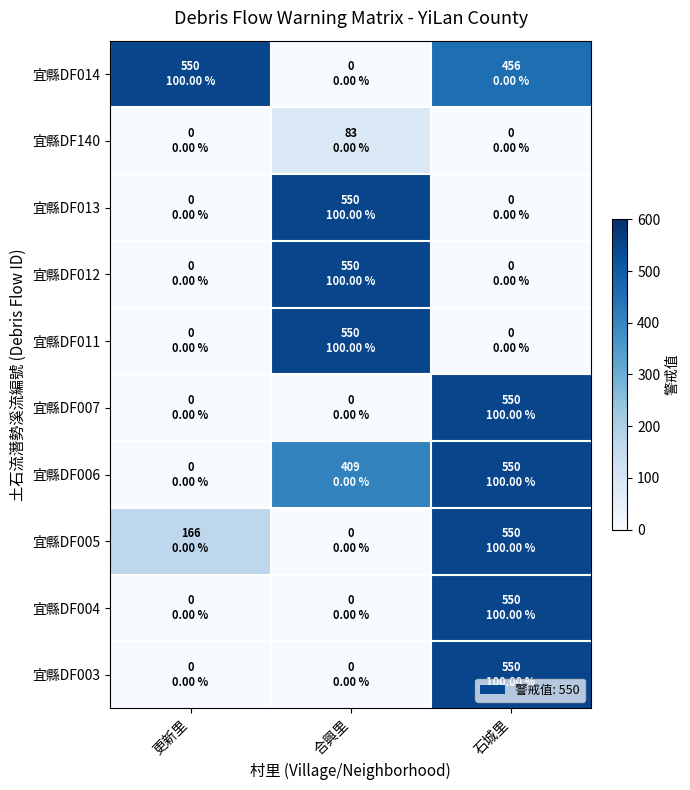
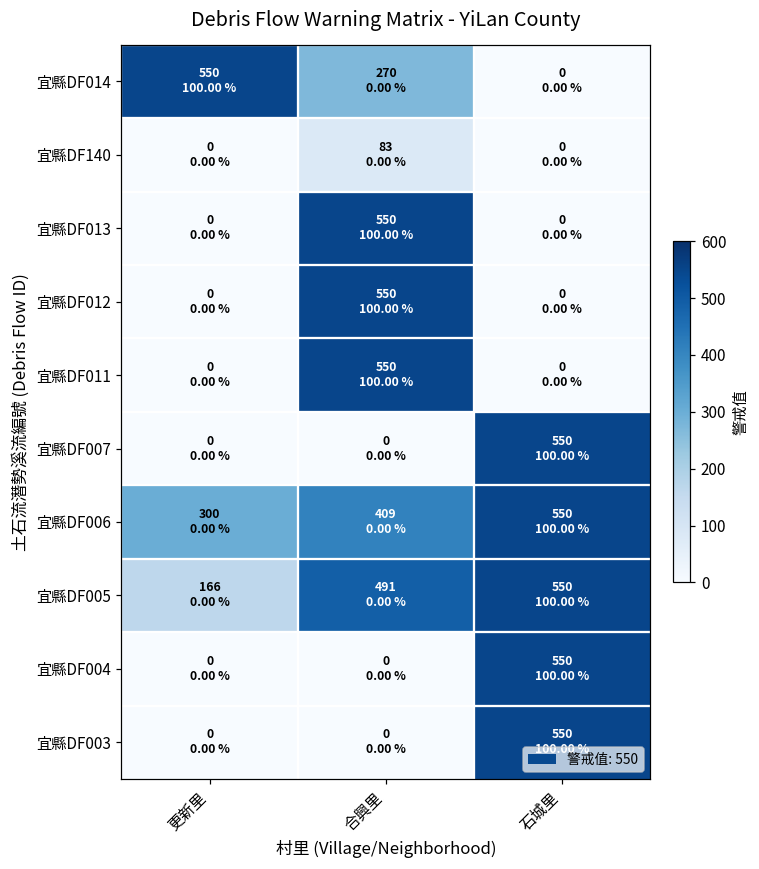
  {
    "宜縣DF014": {
-     "合興里": 0,
-     "石城里": 456
+     "合興里": 270,
+     "石城里": 0
    },
    "宜縣DF006": {
-     "更新里": 0
+     "更新里": 300
    },
    "宜縣DF005": {
-     "合興里": 0
+     "合興里": 491
    }
  }
